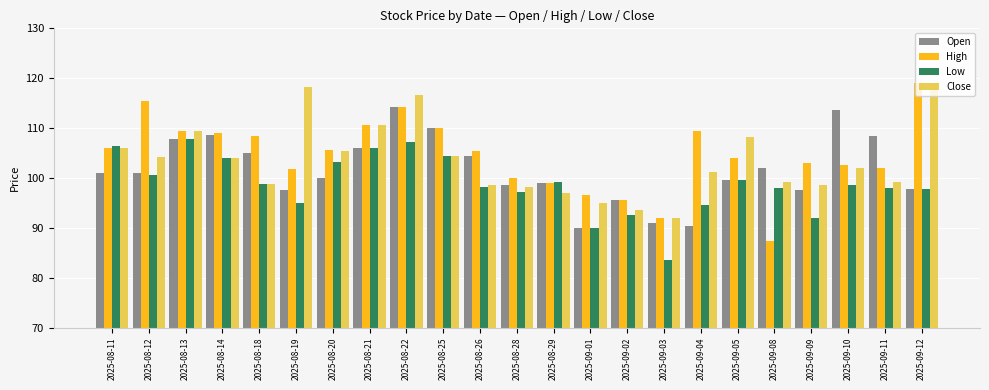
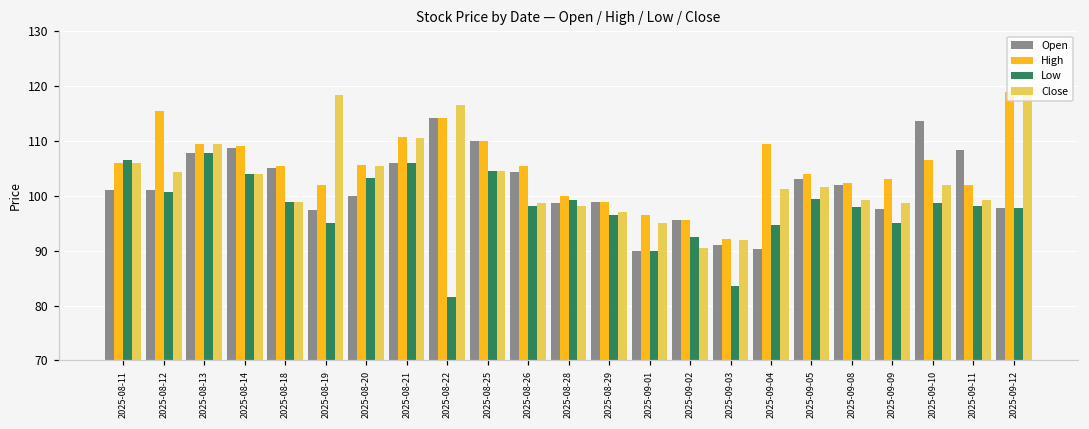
  {
    "Open": {
      "2025-08-11": 101,
      "2025-08-12": 101,
      "2025-08-13": 108,
      "2025-08-14": 109,
      "2025-08-18": 105,
      "2025-08-19": 98,
      "2025-08-20": 100,
      "2025-08-21": 106,
      "2025-08-22": 114,
      "2025-08-25": 110,
      "2025-08-26": 104,
      "2025-08-28": 99,
      "2025-08-29": 99,
      "2025-09-01": 90,
      "2025-09-02": 96,
      "2025-09-03": 91,
      "2025-09-04": 90,
-     "2025-09-05": 100,
+     "2025-09-05": 103,
      "2025-09-08": 102,
      "2025-09-09": 98,
      "2025-09-10": 114,
      "2025-09-11": 108,
      "2025-09-12": 98
    },
    "High": {
      "2025-08-11": 106,
      "2025-08-12": 116,
      "2025-08-13": 109,
      "2025-08-14": 109,
-     "2025-08-18": 108,
+     "2025-08-18": 106,
      "2025-08-19": 102,
      "2025-08-20": 106,
      "2025-08-21": 111,
      "2025-08-22": 114,
      "2025-08-25": 110,
      "2025-08-26": 106,
      "2025-08-28": 100,
      "2025-08-29": 99,
      "2025-09-01": 97,
      "2025-09-02": 96,
      "2025-09-03": 92,
      "2025-09-04": 109,
      "2025-09-05": 104,
-     "2025-09-08": 87,
+     "2025-09-08": 102,
      "2025-09-09": 103,
-     "2025-09-10": 103,
+     "2025-09-10": 107,
      "2025-09-11": 102
    },
    "Low": {
      "2025-08-11": 107,
      "2025-08-12": 101,
      "2025-08-13": 108,
      "2025-08-14": 104,
      "2025-08-18": 99,
      "2025-08-19": 95,
      "2025-08-20": 103,
      "2025-08-21": 106,
-     "2025-08-22": 107,
+     "2025-08-22": 82,
      "2025-08-25": 104,
      "2025-08-26": 98,
-     "2025-08-28": 97,
-     "2025-08-29": 99,
+     "2025-08-28": 99,
+     "2025-08-29": 97,
      "2025-09-01": 90,
      "2025-09-02": 93,
      "2025-09-03": 84,
      "2025-09-04": 95,
      "2025-09-05": 100,
      "2025-09-08": 98,
-     "2025-09-09": 92,
+     "2025-09-09": 95,
      "2025-09-10": 99,
      "2025-09-11": 98,
      "2025-09-12": 98
    },
    "Close": {
      "2025-08-11": 106,
      "2025-08-12": 104,
      "2025-08-13": 109,
      "2025-08-14": 104,
      "2025-08-18": 99,
      "2025-08-19": 118,
      "2025-08-20": 105,
      "2025-08-21": 111,
      "2025-08-22": 117,
      "2025-08-25": 104,
      "2025-08-26": 99,
      "2025-08-28": 98,
      "2025-08-29": 97,
      "2025-09-01": 95,
-     "2025-09-02": 94,
+     "2025-09-02": 90,
      "2025-09-03": 92,
      "2025-09-04": 101,
-     "2025-09-05": 108,
+     "2025-09-05": 102,
      "2025-09-08": 99,
      "2025-09-09": 99,
      "2025-09-10": 102,
      "2025-09-11": 99
    }
  }
